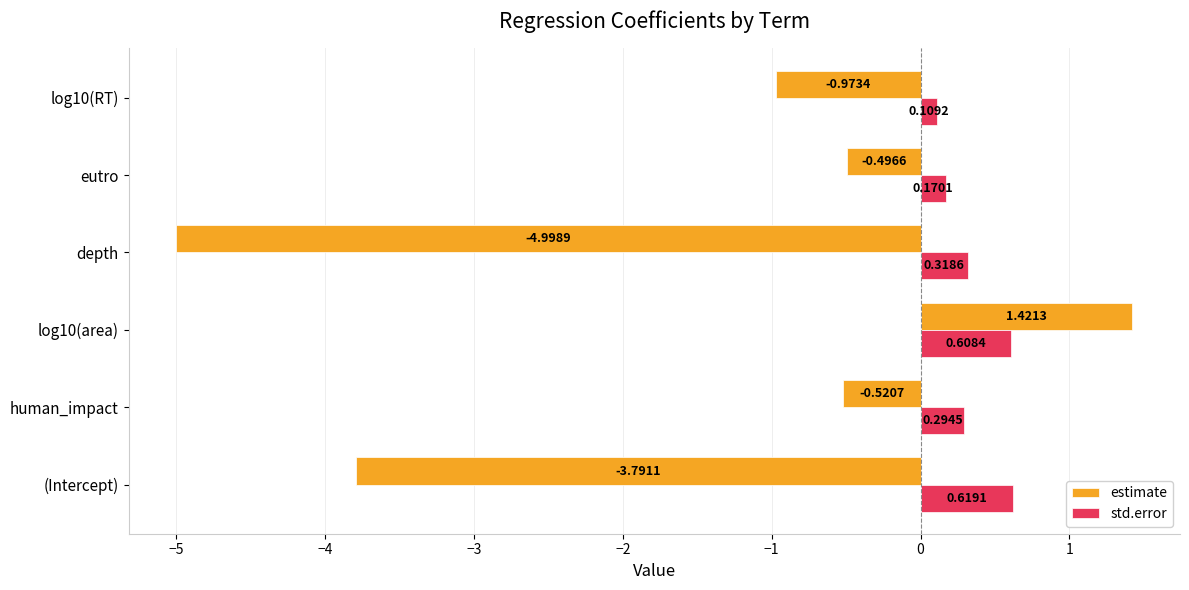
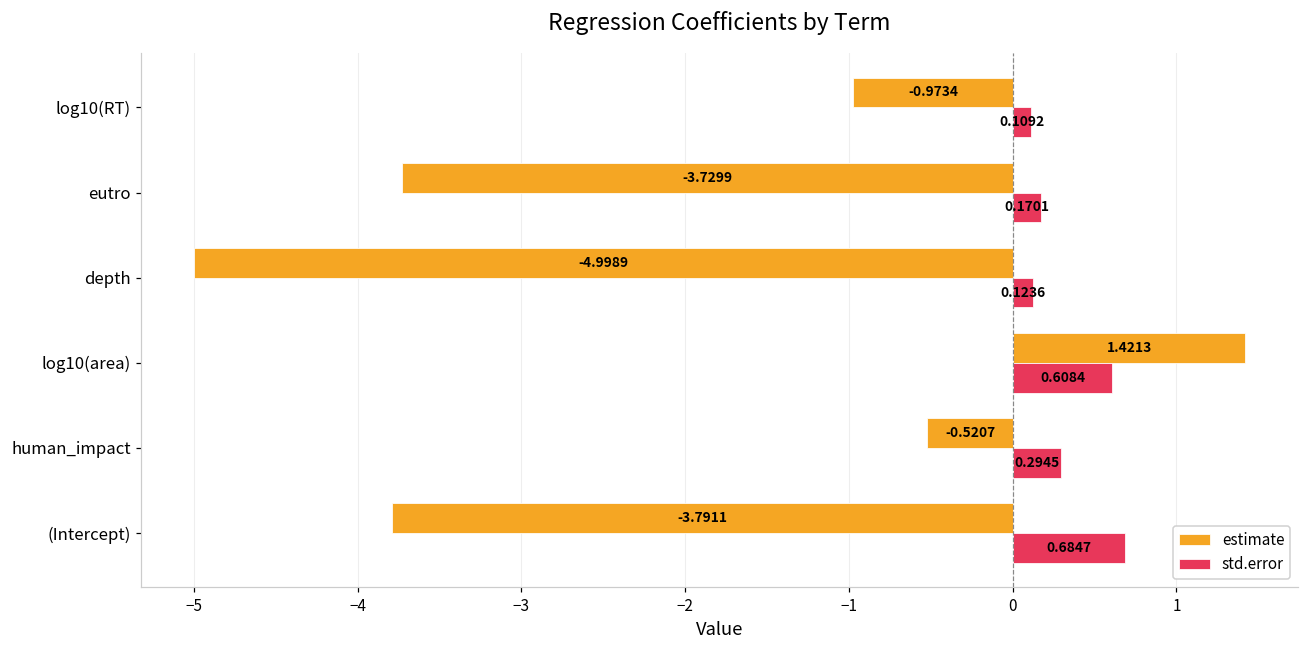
  {
    "estimate": {
      "log10(RT)": -0.9734,
-     "eutro": -0.4966,
+     "eutro": -3.7299,
      "depth": -4.9989,
      "log10(area)": 1.4213,
      "human_impact": -0.5207,
      "(Intercept)": -3.7911
    },
    "std.error": {
      "log10(RT)": 0.1092,
      "eutro": 0.1701,
-     "depth": 0.3186,
+     "depth": 0.1236,
      "log10(area)": 0.6084,
      "human_impact": 0.2945,
-     "(Intercept)": 0.6191
+     "(Intercept)": 0.6847
    }
  }
